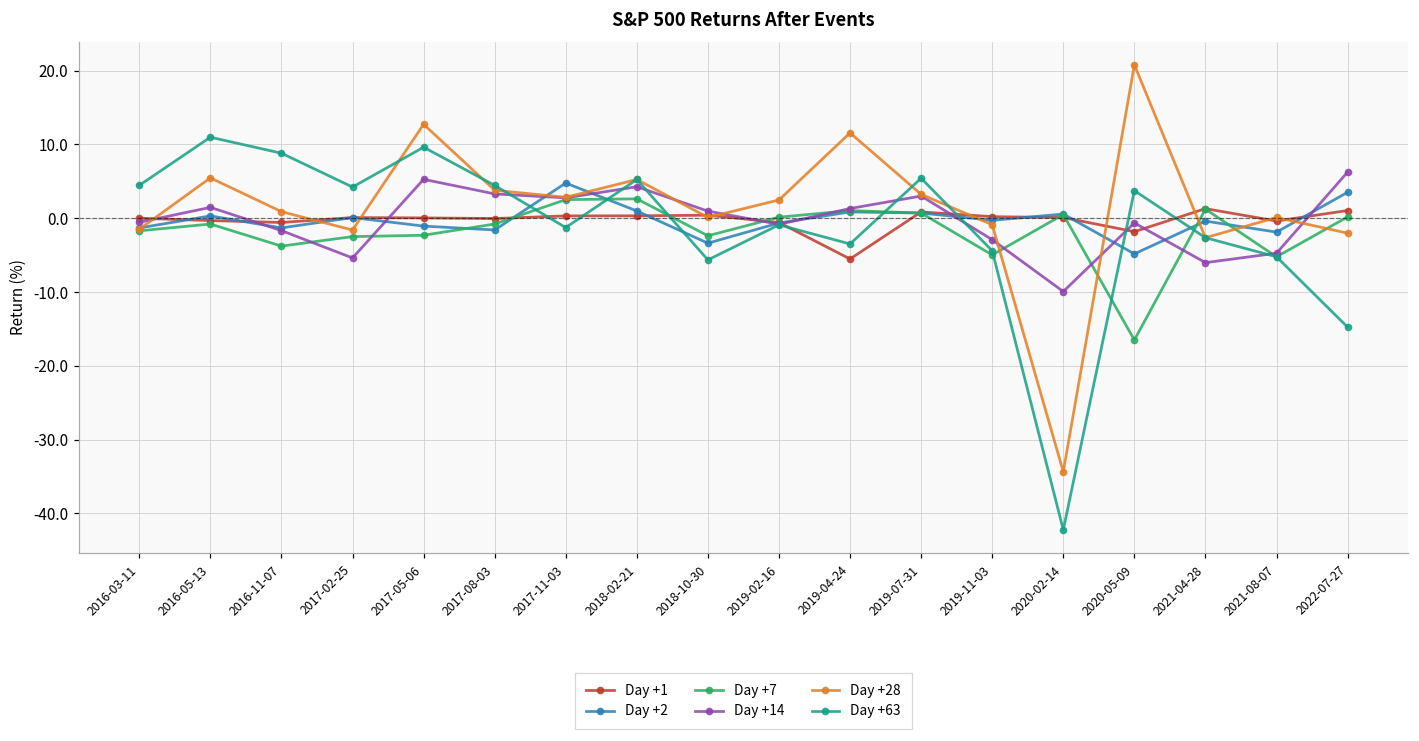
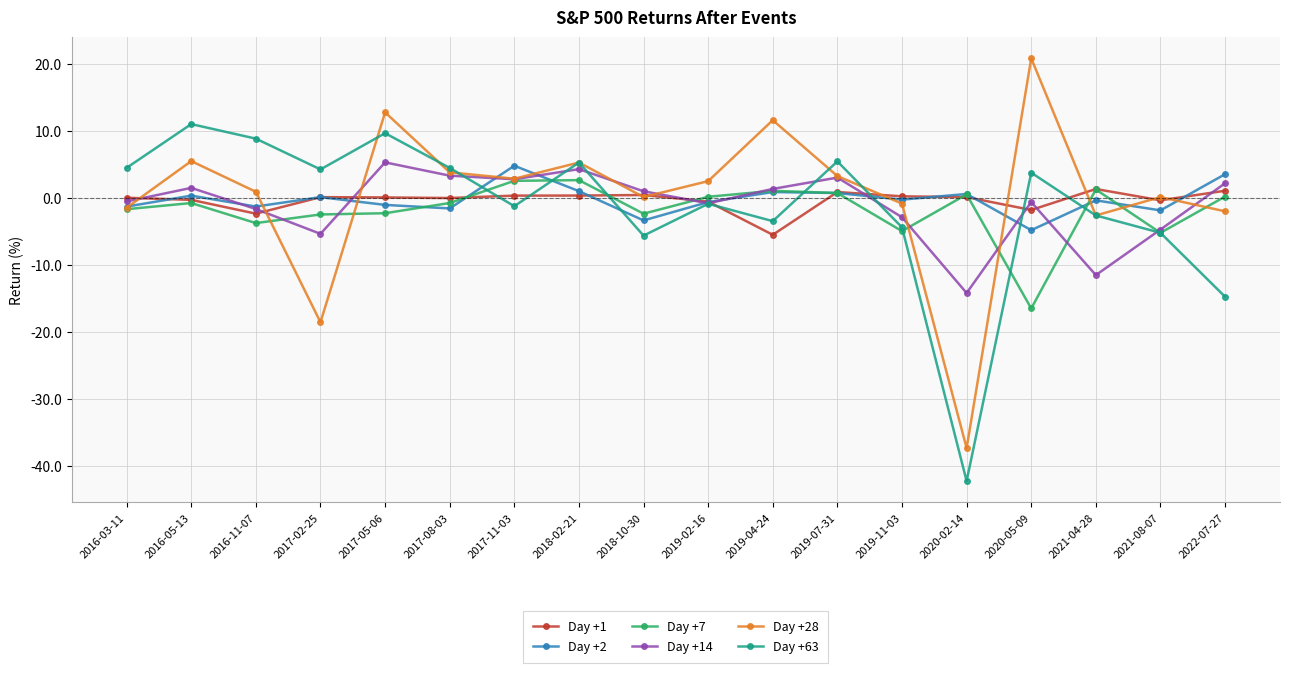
  {
    "Day +1": {
      "2016-03-11": 0,
      "2016-05-13": 0,
-     "2016-11-07": -1,
+     "2016-11-07": -2,
      "2017-05-06": 0,
      "2017-08-03": 0,
      "2017-11-03": 0,
      "2018-02-21": 0,
      "2019-04-24": -6,
      "2019-11-03": 0,
      "2020-02-14": 0,
      "2020-05-09": -2,
      "2021-08-07": 0,
      "2022-07-27": 1
    },
    "Day +2": {
      "2016-05-13": 0,
      "2017-05-06": -1,
      "2017-08-03": -2,
      "2017-11-03": 5,
      "2018-02-21": 1,
      "2018-10-30": -3,
      "2019-11-03": 0,
      "2020-05-09": -5,
      "2021-04-28": 0,
      "2021-08-07": -2,
      "2022-07-27": 4
    },
    "Day +14": {
      "2016-03-11": -1,
      "2016-05-13": 1,
      "2017-02-25": -5,
      "2017-05-06": 5,
      "2017-08-03": 3,
      "2018-02-21": 4,
      "2018-10-30": 1,
      "2019-11-03": -3,
-     "2020-02-14": -10,
+     "2020-02-14": -14,
      "2020-05-09": -1,
-     "2021-04-28": -6,
+     "2021-04-28": -12,
      "2021-08-07": -5,
-     "2022-07-27": 6
+     "2022-07-27": 2
    },
    "Day +28": {
      "2016-05-13": 5,
      "2016-11-07": 1,
-     "2017-02-25": -2,
+     "2017-02-25": -19,
      "2017-05-06": 13,
      "2017-08-03": 4,
      "2019-02-16": 2,
      "2019-04-24": 12,
      "2019-11-03": -1,
-     "2020-02-14": -34,
+     "2020-02-14": -37,
      "2020-05-09": 21,
      "2021-08-07": 0,
      "2022-07-27": -2
    }
  }
